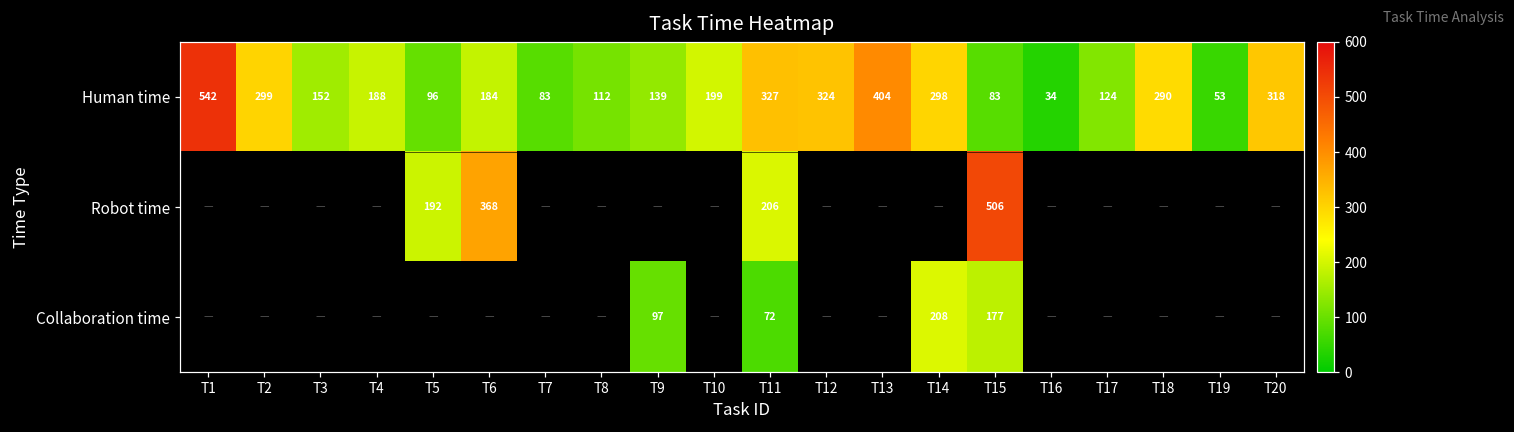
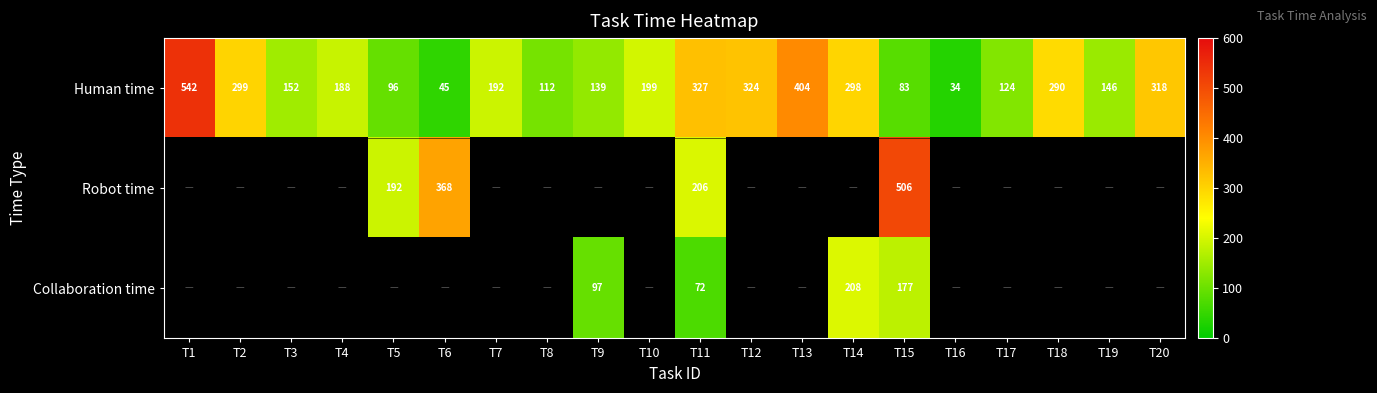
  {
    "Human time": {
      "T1": 542,
      "T2": 299,
      "T3": 152,
      "T4": 188,
      "T5": 96,
-     "T6": 184,
-     "T7": 83,
+     "T6": 45,
+     "T7": 192,
      "T8": 112,
      "T9": 139,
      "T10": 199,
      "T11": 327,
      "T12": 324,
      "T13": 404,
      "T14": 298,
      "T15": 83,
      "T16": 34,
      "T17": 124,
      "T18": 290,
-     "T19": 53,
+     "T19": 146,
      "T20": 318
    },
    "Robot time": {
      "T5": 192,
      "T6": 368,
      "T11": 206,
      "T15": 506
    },
    "Collaboration time": {
      "T9": 97,
      "T11": 72,
      "T14": 208,
      "T15": 177
    }
  }
